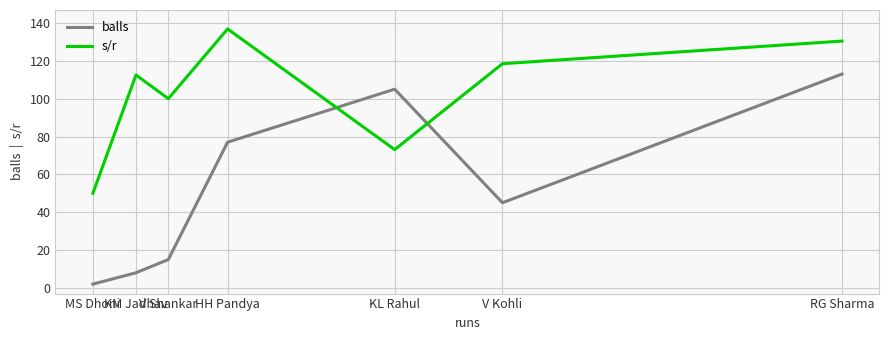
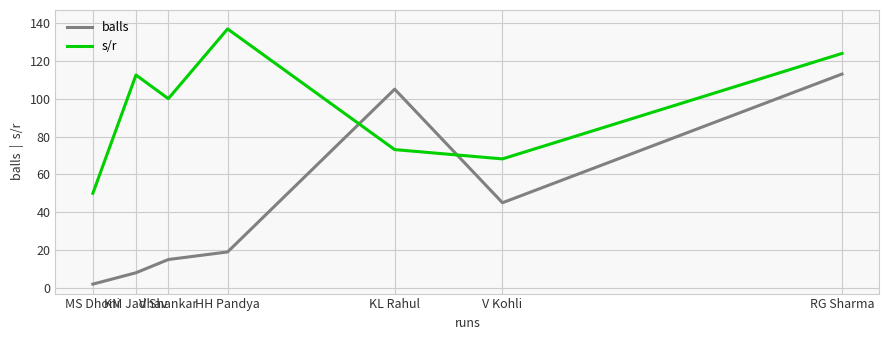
  {
    "balls": {
-     "HH Pandya": 77,
+     "HH Pandya": 19,
      "KL Rahul": 105,
      "V Kohli": 45,
      "RG Sharma": 113
    },
    "s/r": {
      "HH Pandya": 137,
      "KL Rahul": 73,
-     "V Kohli": 118,
-     "RG Sharma": 130
+     "V Kohli": 68,
+     "RG Sharma": 124
    }
  }
